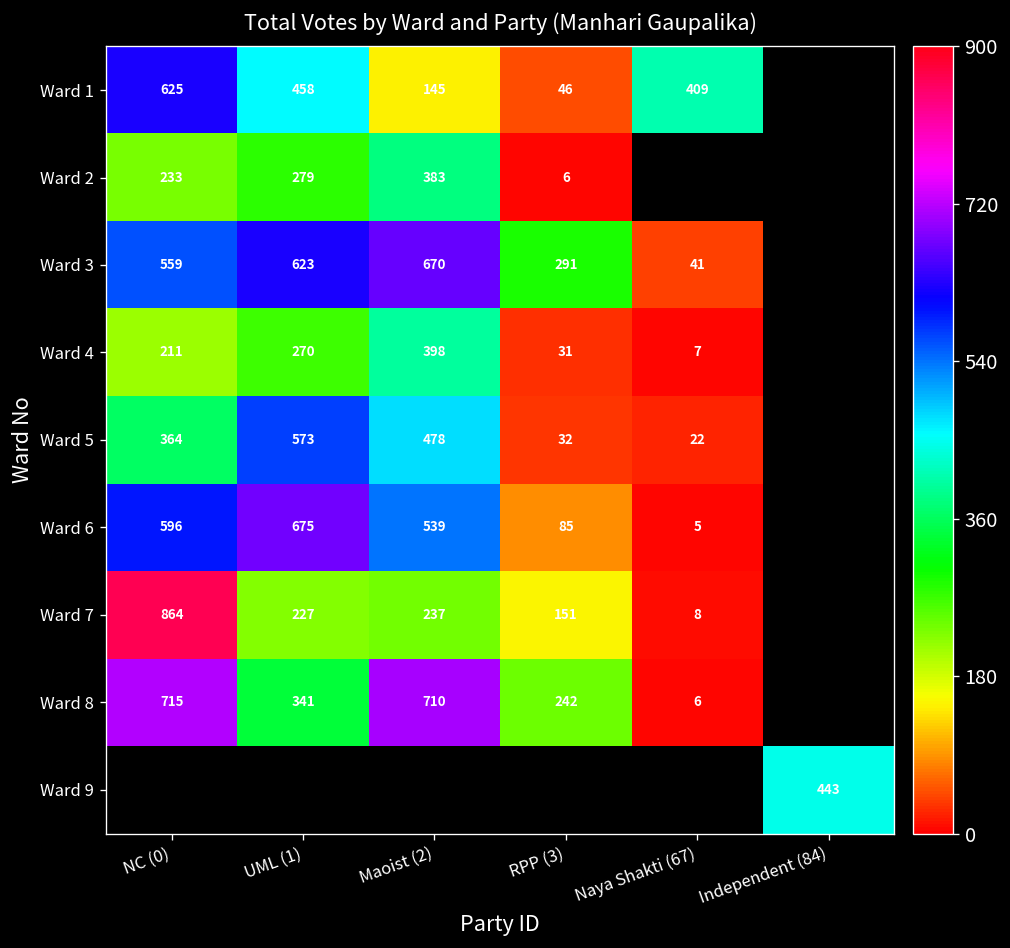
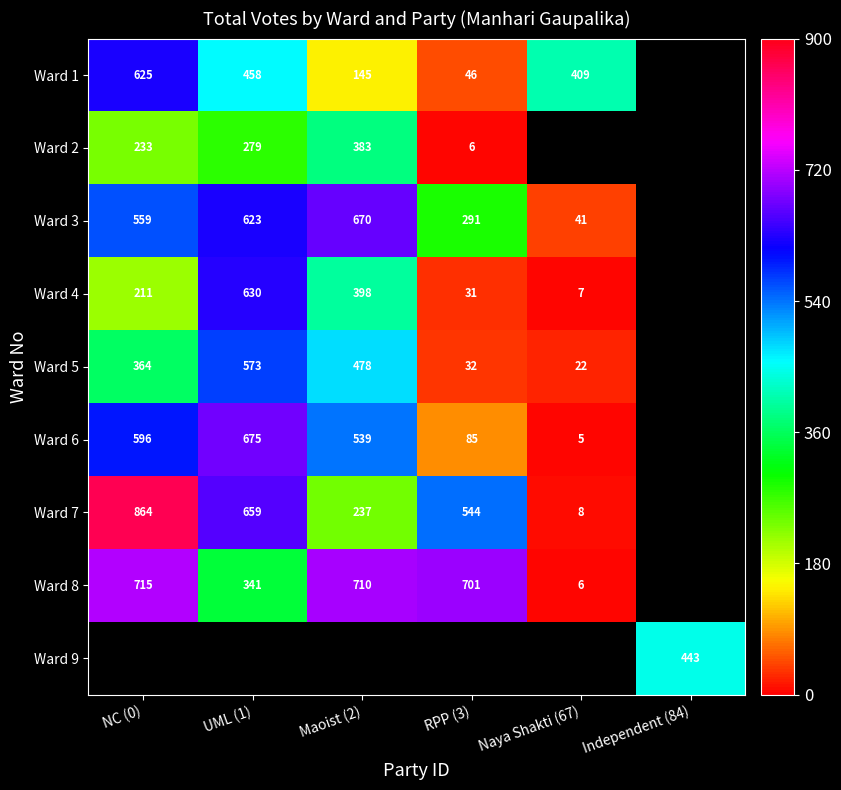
  {
    "Ward 1": {
      "NC (0)": 625,
      "UML (1)": 458,
      "Maoist (2)": 145,
      "RPP (3)": 46,
      "Naya Shakti (67)": 409
    },
    "Ward 2": {
      "NC (0)": 233,
      "UML (1)": 279,
      "Maoist (2)": 383,
      "RPP (3)": 6
    },
    "Ward 3": {
      "NC (0)": 559,
      "UML (1)": 623,
      "Maoist (2)": 670,
      "RPP (3)": 291,
      "Naya Shakti (67)": 41
    },
    "Ward 4": {
      "NC (0)": 211,
-     "UML (1)": 270,
+     "UML (1)": 630,
      "Maoist (2)": 398,
      "RPP (3)": 31,
      "Naya Shakti (67)": 7
    },
    "Ward 5": {
      "NC (0)": 364,
      "UML (1)": 573,
      "Maoist (2)": 478,
      "RPP (3)": 32,
      "Naya Shakti (67)": 22
    },
    "Ward 6": {
      "NC (0)": 596,
      "UML (1)": 675,
      "Maoist (2)": 539,
      "RPP (3)": 85,
      "Naya Shakti (67)": 5
    },
    "Ward 7": {
      "NC (0)": 864,
-     "UML (1)": 227,
+     "UML (1)": 659,
      "Maoist (2)": 237,
-     "RPP (3)": 151,
+     "RPP (3)": 544,
      "Naya Shakti (67)": 8
    },
    "Ward 8": {
      "NC (0)": 715,
      "UML (1)": 341,
      "Maoist (2)": 710,
-     "RPP (3)": 242,
+     "RPP (3)": 701,
      "Naya Shakti (67)": 6
    },
    "Ward 9": {
      "Independent (84)": 443
    }
  }
